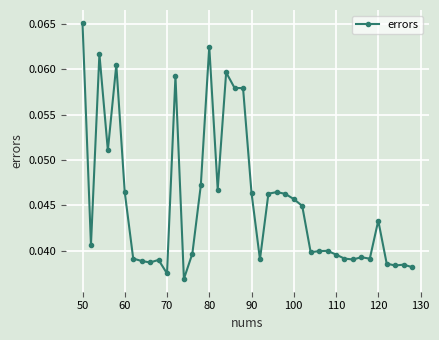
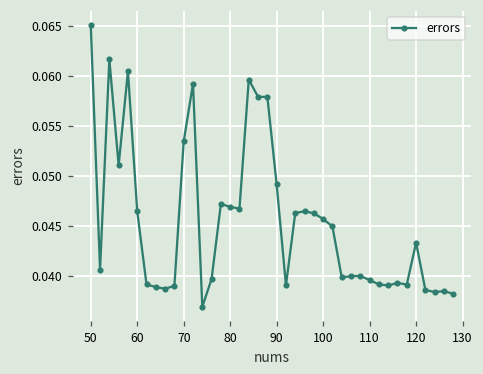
  {
    "50": 0.065,
    "60": 0.046,
-   "70": 0.037,
-   "80": 0.062,
-   "90": 0.046,
+   "70": 0.053,
+   "80": 0.047,
+   "90": 0.049,
    "100": 0.046,
    "110": 0.040,
    "120": 0.043
  }
